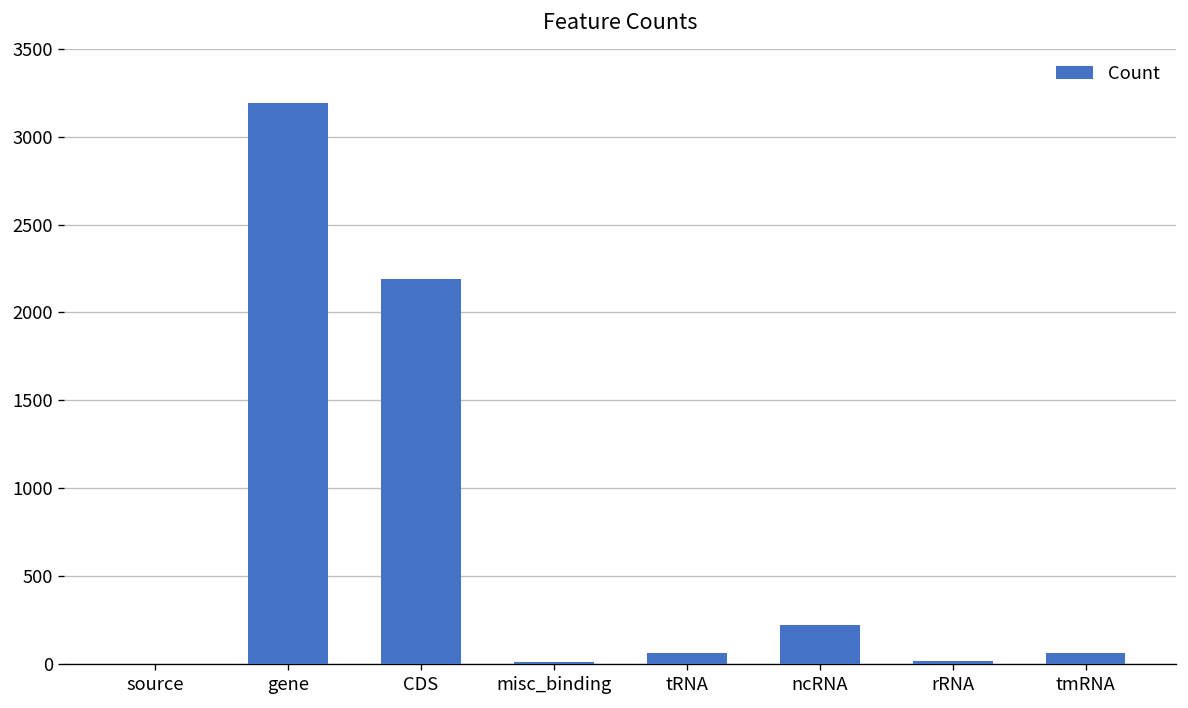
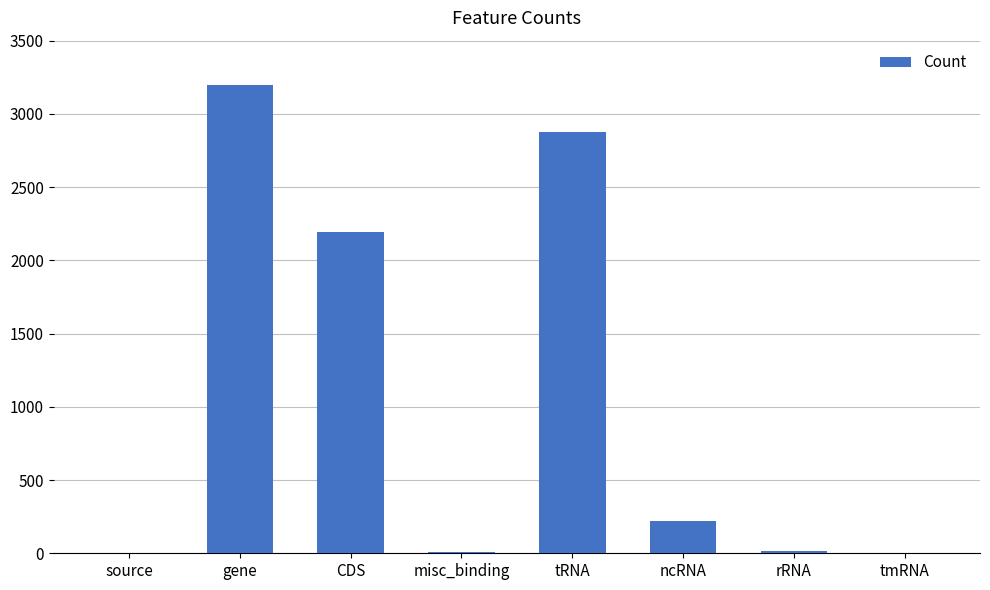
  {
    "gene": 3190,
    "CDS": 2190,
-   "tRNA": 60,
+   "tRNA": 2870,
    "ncRNA": 220,
-   "tmRNA": 60
+   "tmRNA": 0
  }
